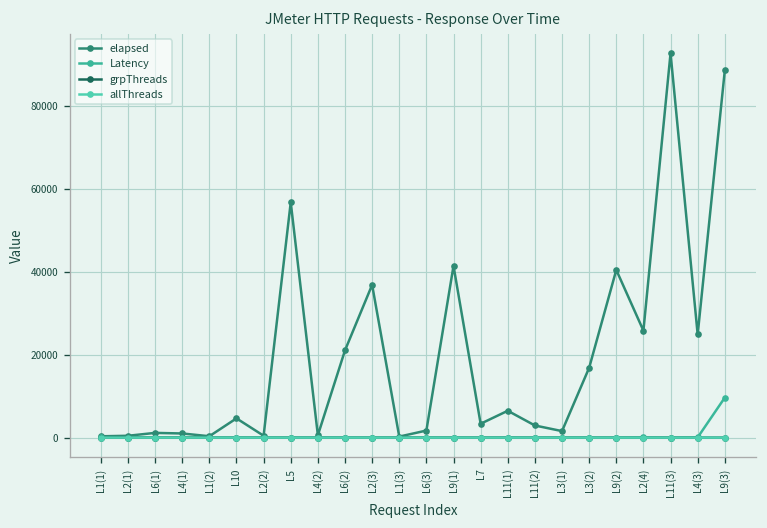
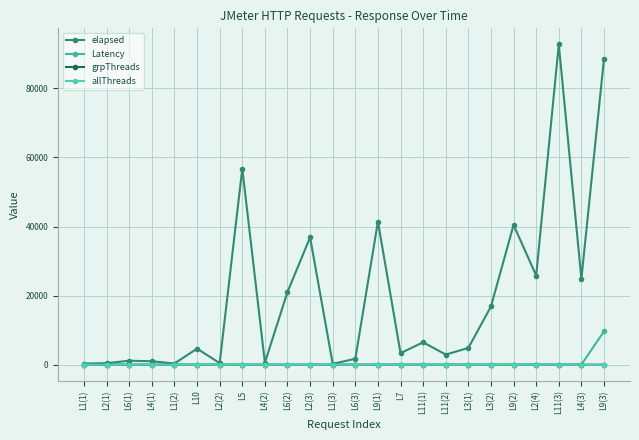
  {
    "elapsed": {
      "L6(1)": 1000,
      "L4(1)": 1000,
      "L10": 5000,
      "L5": 57000,
      "L6(2)": 21000,
      "L2(3)": 37000,
      "L6(3)": 2000,
      "L9(1)": 41000,
      "L7": 3000,
      "L11(1)": 6000,
      "L11(2)": 3000,
-     "L3(1)": 2000,
+     "L3(1)": 5000,
      "L3(2)": 17000,
      "L9(2)": 40000,
      "L2(4)": 26000,
      "L11(3)": 93000,
      "L4(3)": 25000,
      "L9(3)": 89000
    }
  }
